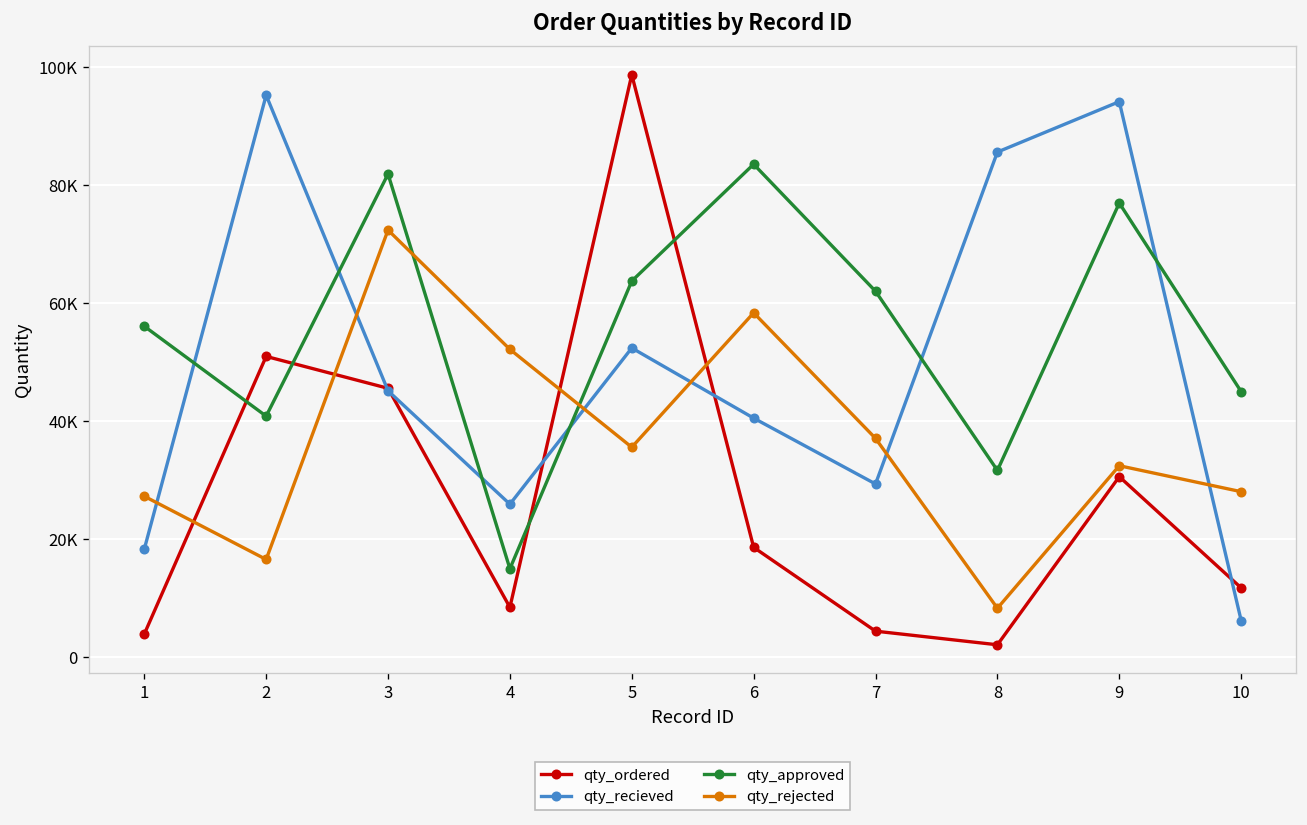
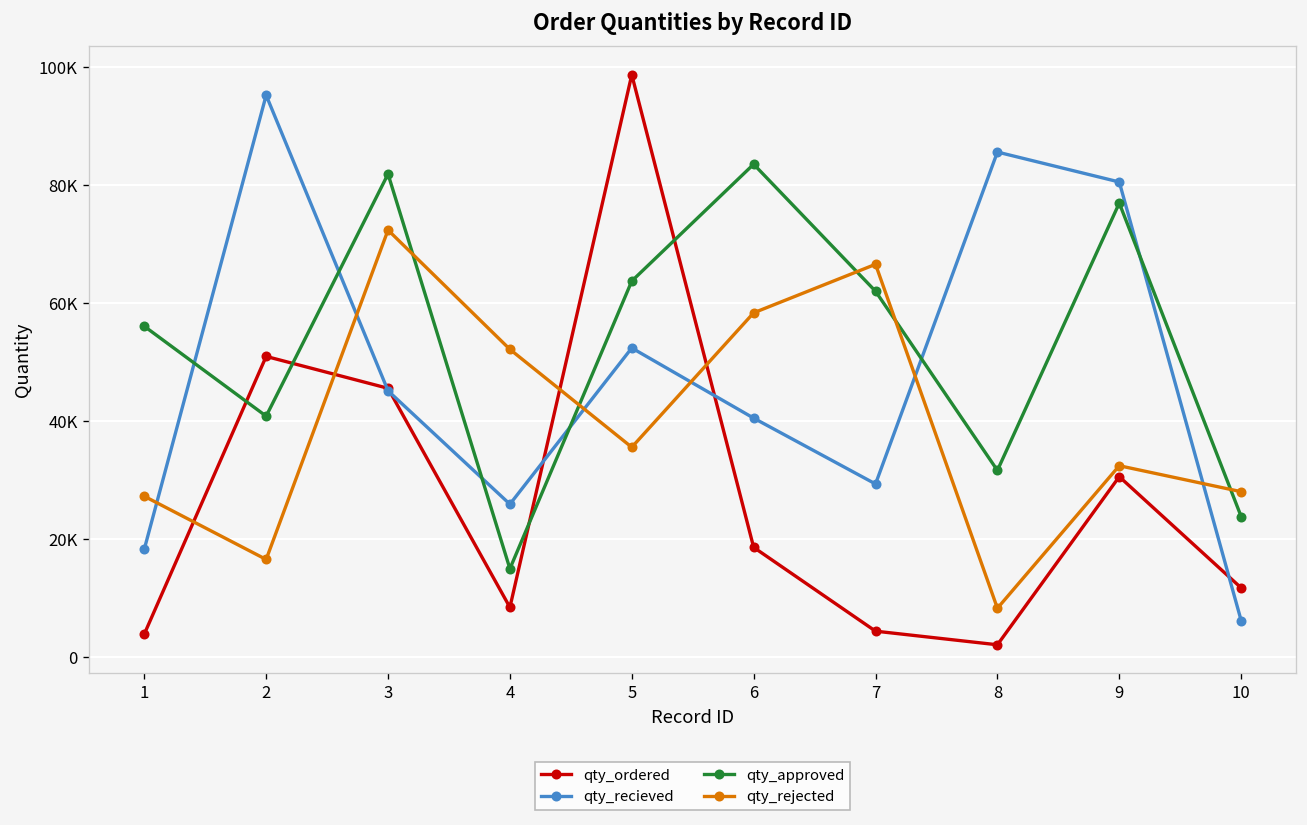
  {
    "qty_ordered": {
      "1": 4000,
      "2": 51000,
      "4": 8000,
      "5": 99000,
      "6": 19000,
      "7": 4000,
      "8": 2000,
      "9": 31000,
      "10": 12000
    },
    "qty_recieved": {
      "1": 18000,
      "2": 95000,
      "4": 26000,
      "5": 52000,
      "6": 40000,
      "7": 29000,
      "8": 86000,
-     "9": 94000,
+     "9": 80000,
      "10": 6000
    },
    "qty_approved": {
      "1": 56000,
      "2": 41000,
      "3": 82000,
      "4": 15000,
      "5": 64000,
      "6": 83000,
      "7": 62000,
      "8": 32000,
      "9": 77000,
-     "10": 45000
+     "10": 24000
    },
    "qty_rejected": {
      "1": 27000,
      "2": 17000,
      "3": 72000,
      "4": 52000,
      "5": 36000,
      "6": 58000,
-     "7": 37000,
+     "7": 67000,
      "8": 8000,
      "9": 32000,
      "10": 28000
    }
  }
